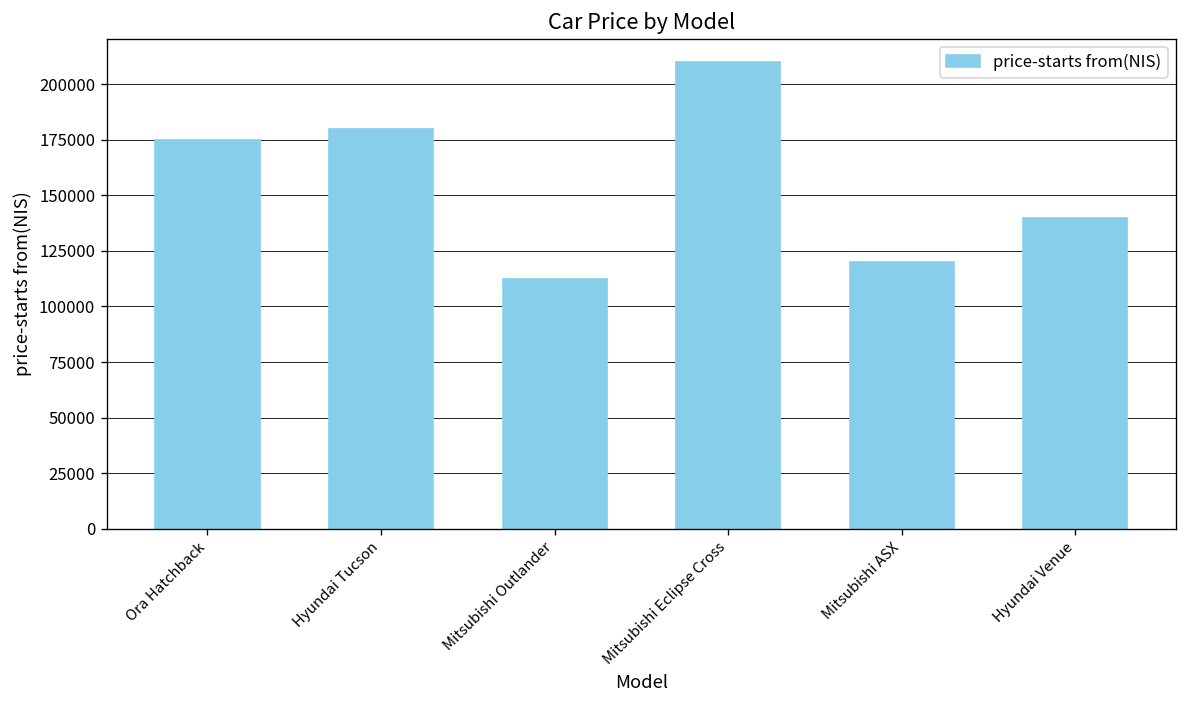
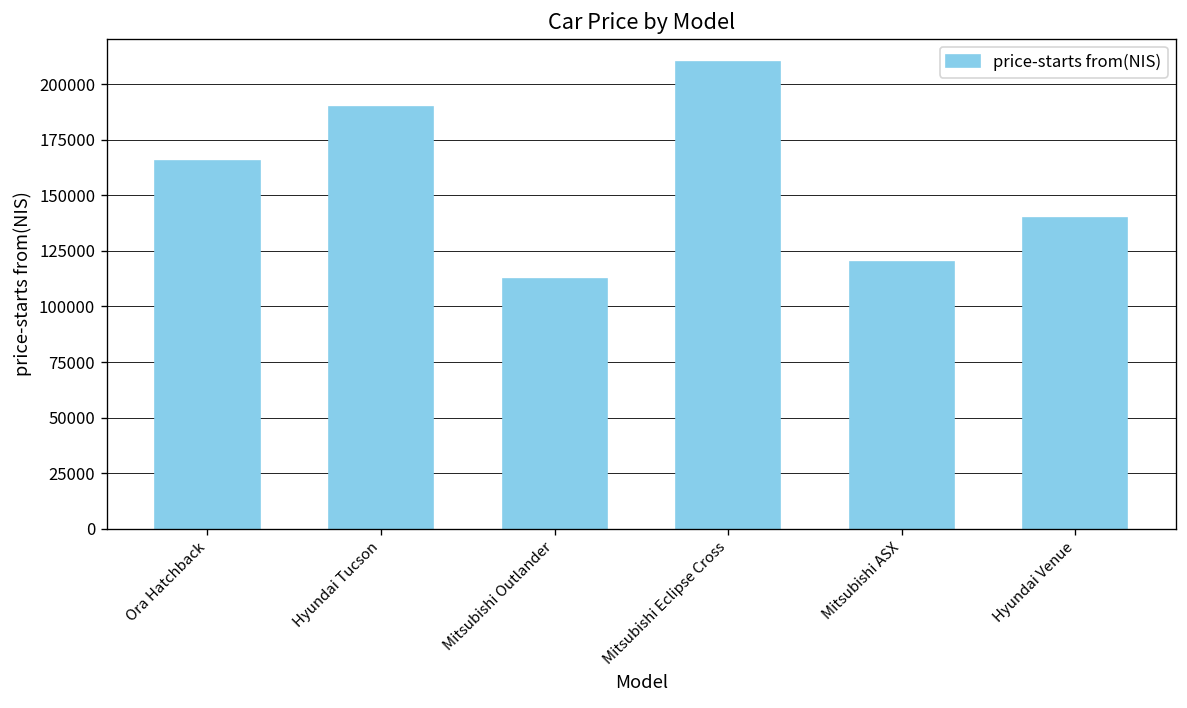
  {
-   "Ora Hatchback": 175000,
-   "Hyundai Tucson": 180000,
+   "Ora Hatchback": 165000,
+   "Hyundai Tucson": 190000,
    "Mitsubishi Outlander": 112000,
    "Mitsubishi Eclipse Cross": 210000,
    "Mitsubishi ASX": 120000,
    "Hyundai Venue": 140000
  }
